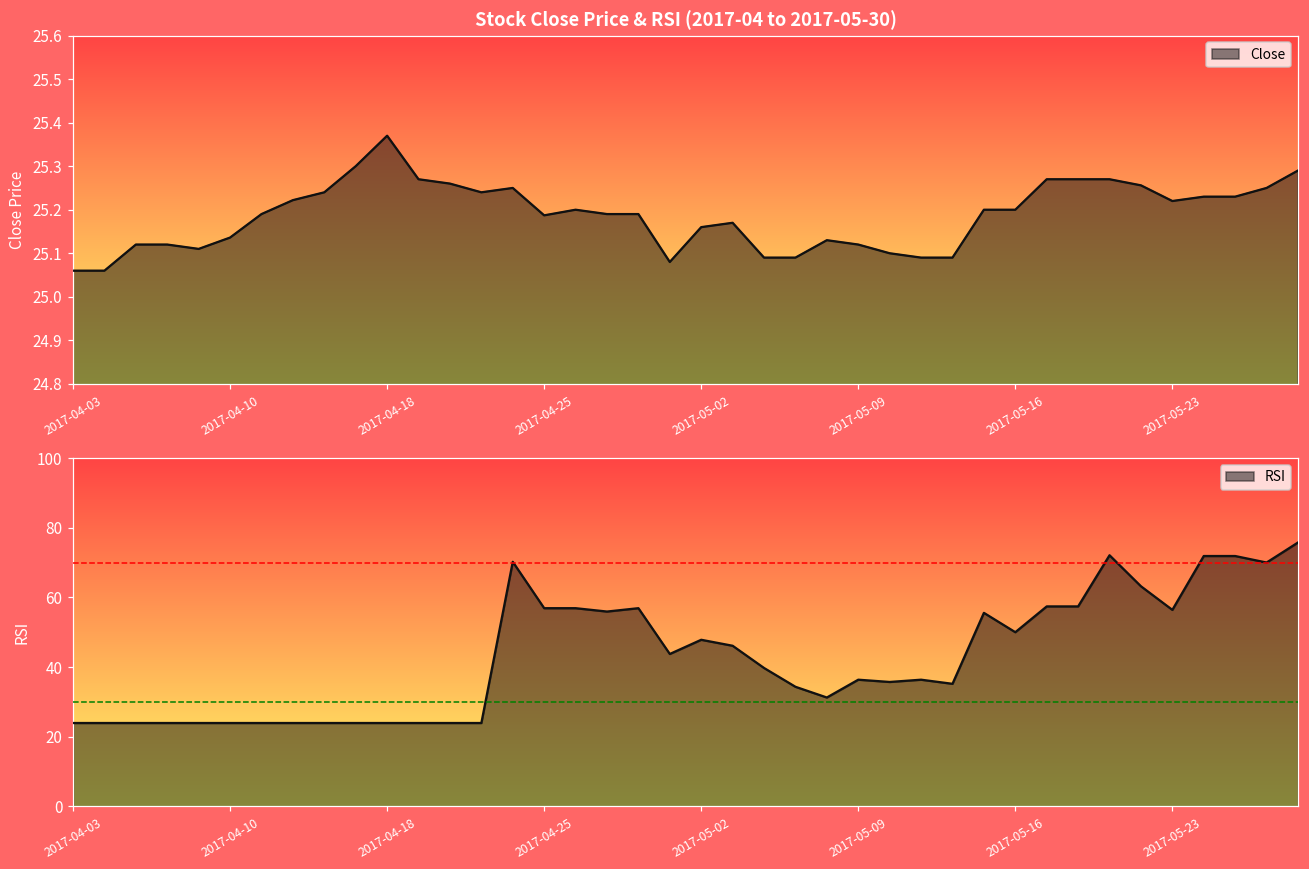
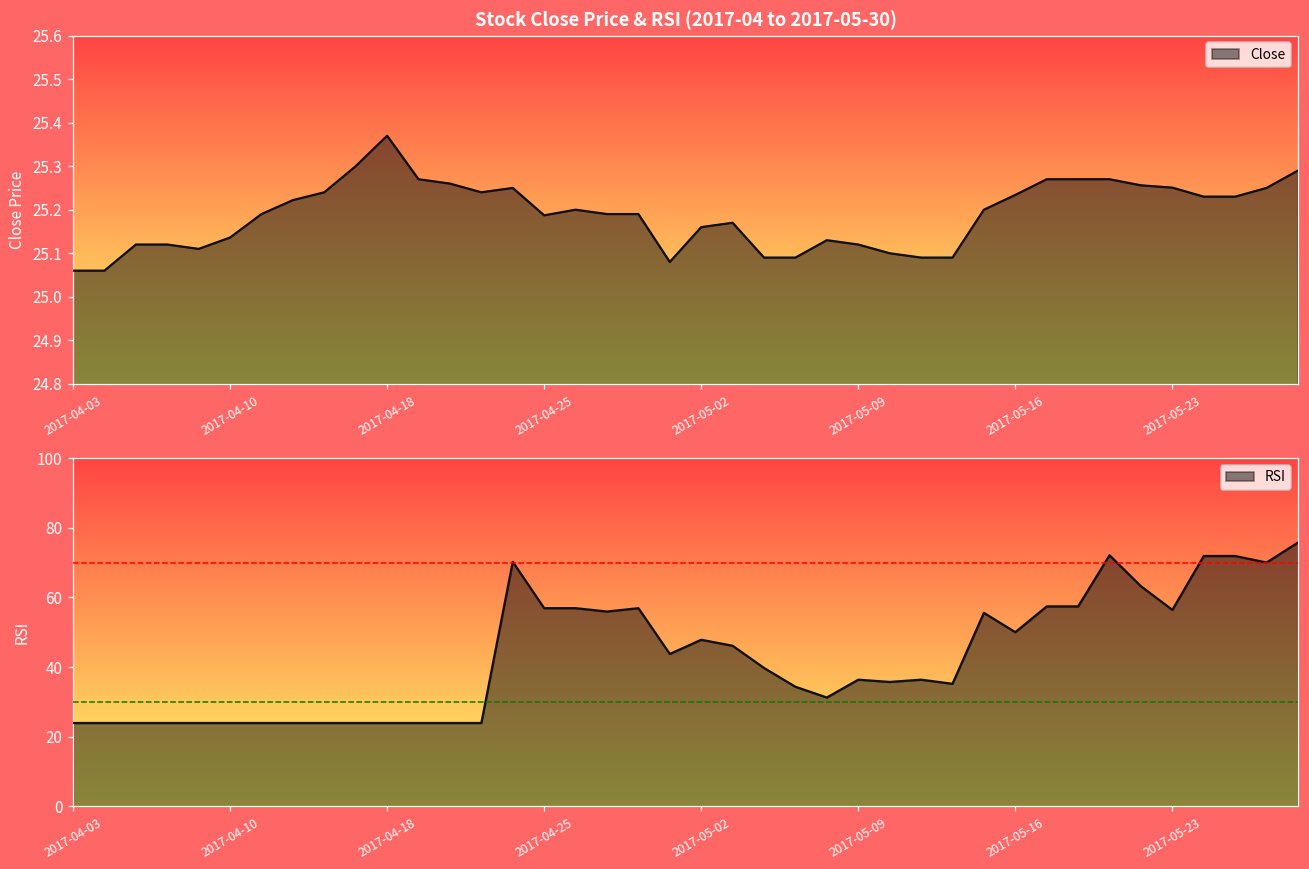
  {
    "Stock Close Price & RSI (2017-04 to 2017-05-30)": {
      "2017-04-03": 25.06,
      "2017-04-10": 25.14,
      "2017-04-18": 25.37,
      "2017-04-25": 25.19,
      "2017-05-02": 25.16,
      "2017-05-09": 25.12,
-     "2017-05-16": 25.20,
-     "2017-05-23": 25.22
+     "2017-05-16": 25.23,
+     "2017-05-23": 25.25
    }
  }
